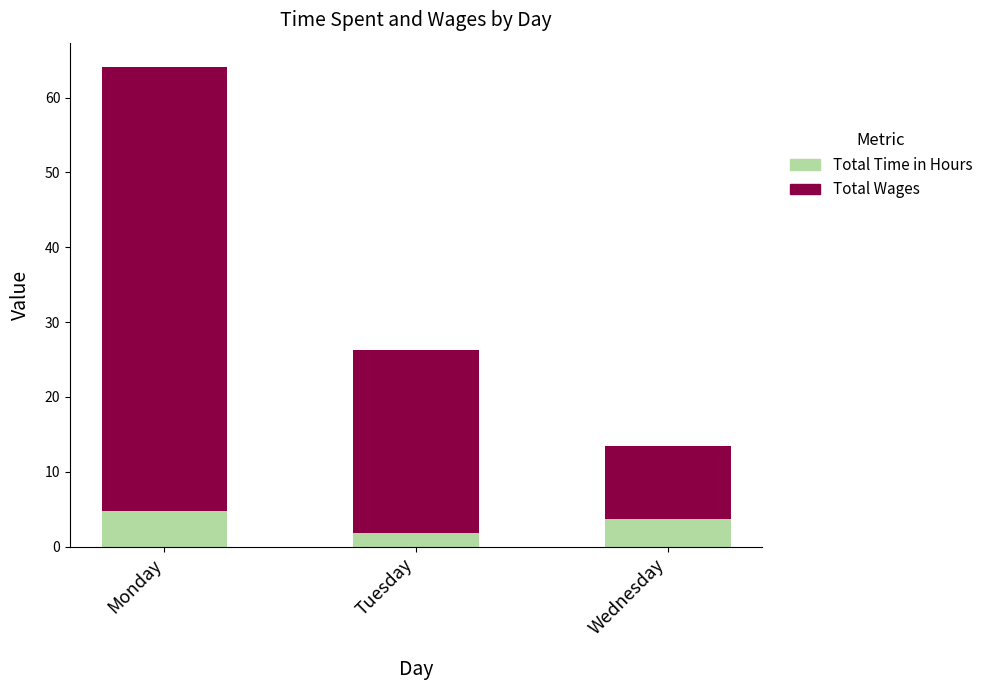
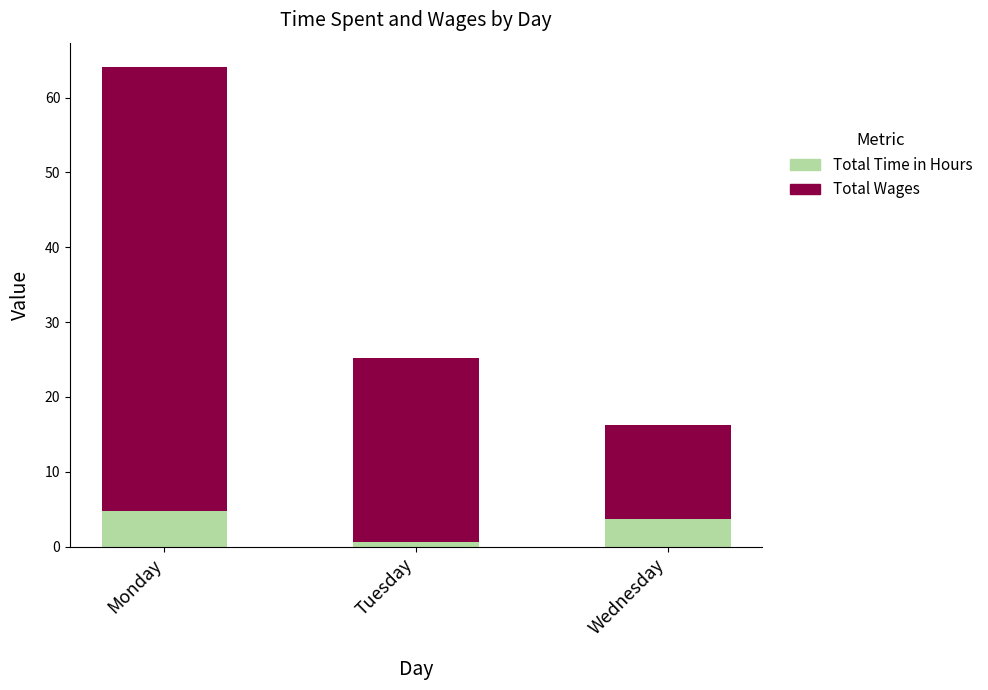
  {
    "Total Time in Hours": {
      "Monday": 5,
-     "Tuesday": 2,
+     "Tuesday": 1,
      "Wednesday": 4
    },
    "Total Wages": {
      "Monday": 59,
      "Tuesday": 24,
-     "Wednesday": 10
+     "Wednesday": 13
    }
  }
